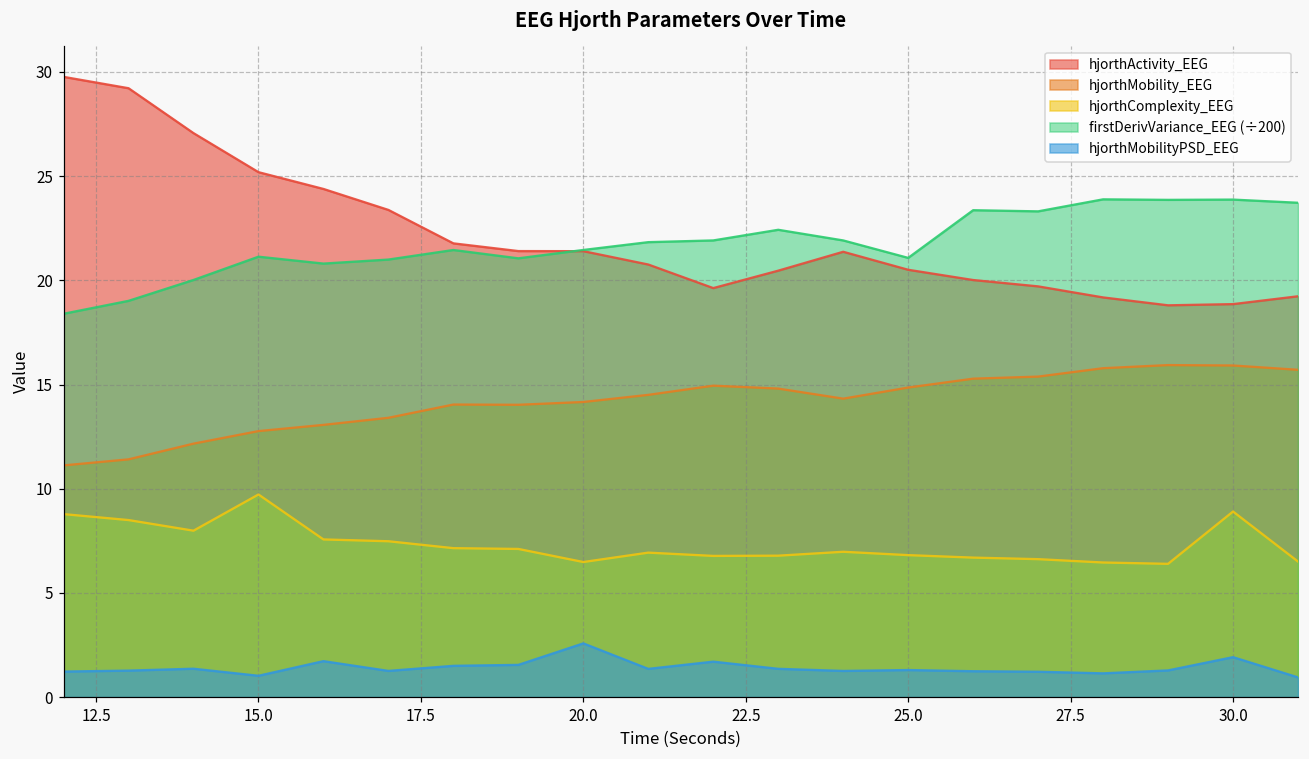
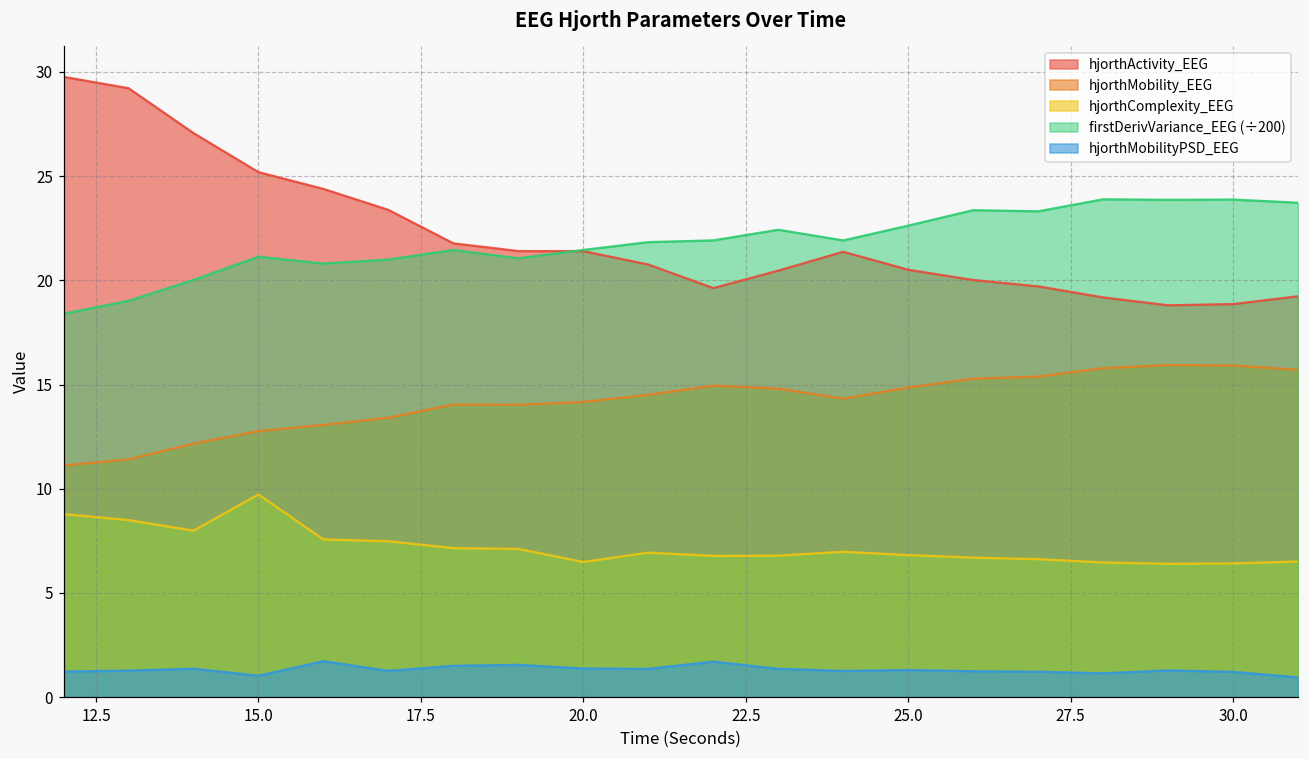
  {
    "hjorthComplexity_EEG": {
      "15.0": 9.7,
      "20.0": 6.5,
      "25.0": 6.8,
-     "30.0": 8.9
+     "30.0": 6.4
    },
    "firstDerivVariance_EEG (÷200)": {
      "15.0": 21.1,
-     "25.0": 21.1,
+     "25.0": 22.6,
      "30.0": 23.9
    },
    "hjorthMobilityPSD_EEG": {
      "15.0": 1.0,
-     "20.0": 2.6,
+     "20.0": 1.4,
      "25.0": 1.3,
-     "30.0": 1.9
+     "30.0": 1.2
    }
  }
